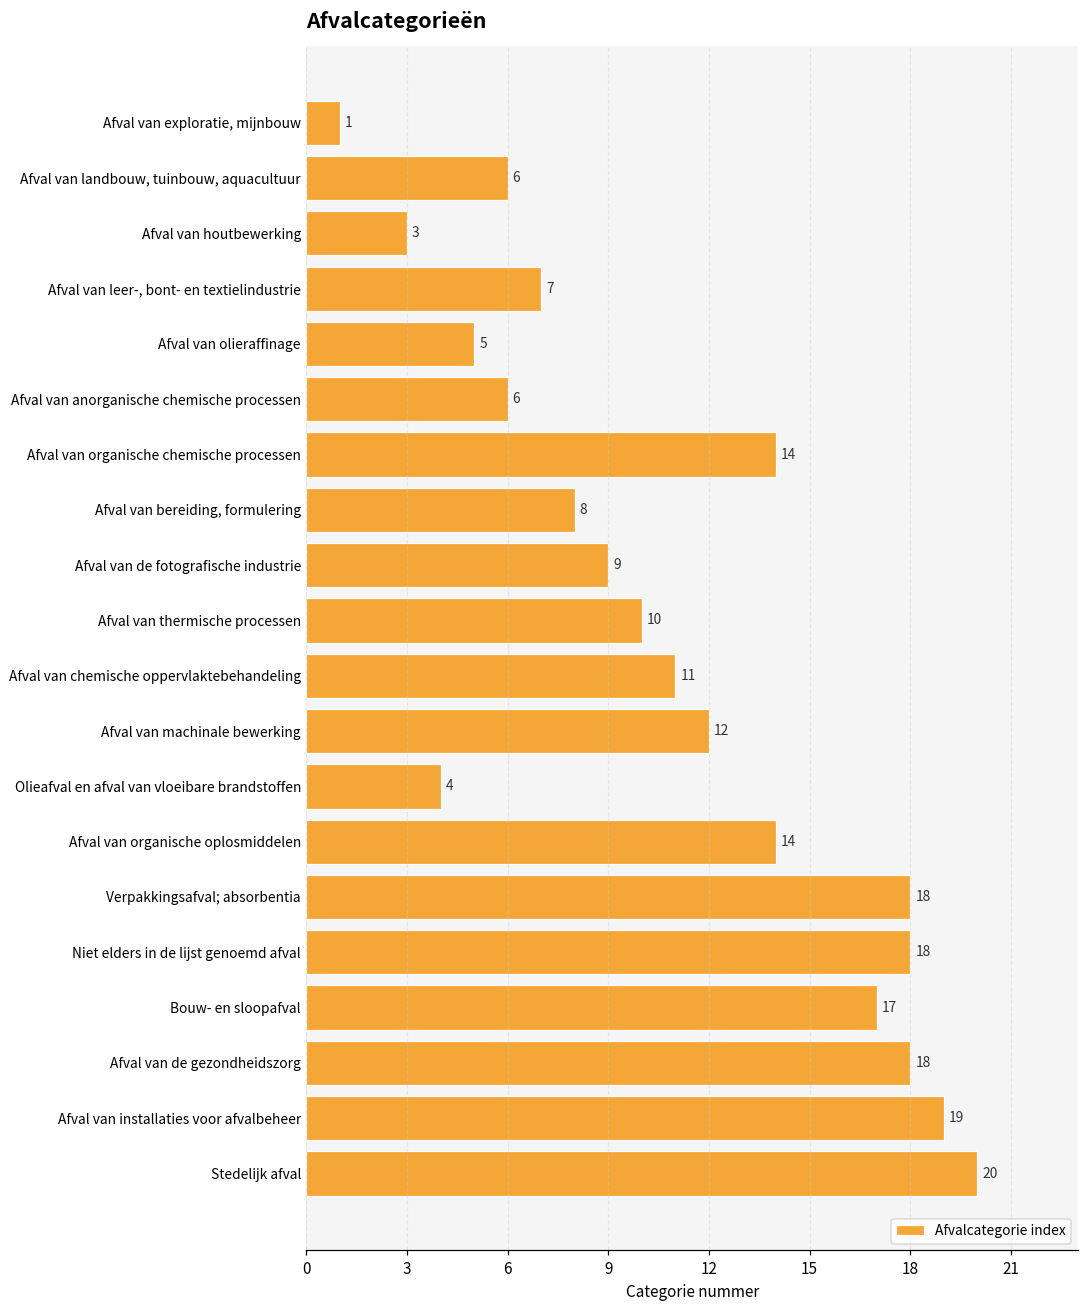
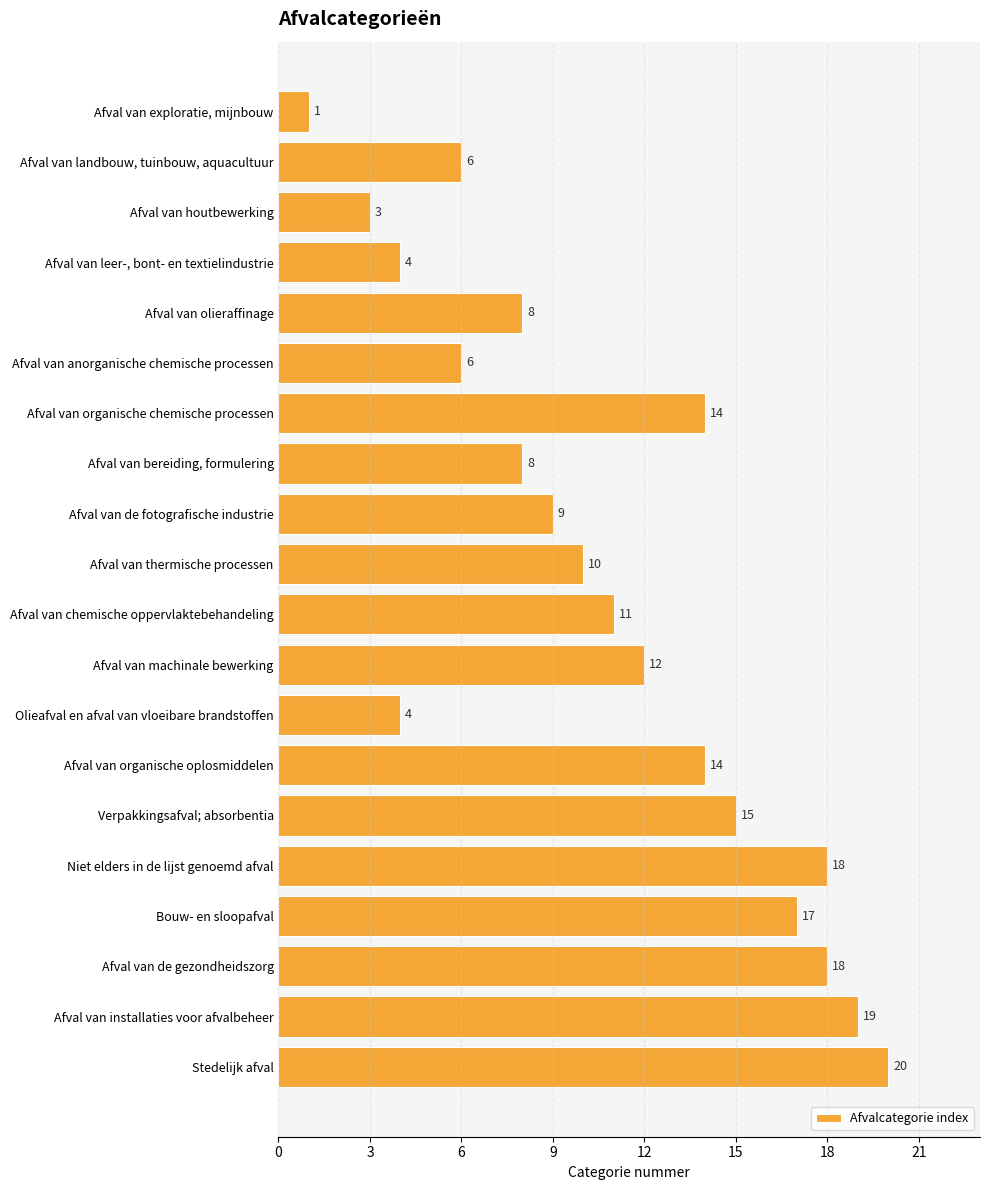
  {
    "Afval van exploratie, mijnbouw": 1,
    "Afval van landbouw, tuinbouw, aquacultuur": 6,
    "Afval van houtbewerking": 3,
-   "Afval van leer-, bont- en textielindustrie": 7,
-   "Afval van olieraffinage": 5,
+   "Afval van leer-, bont- en textielindustrie": 4,
+   "Afval van olieraffinage": 8,
    "Afval van anorganische chemische processen": 6,
    "Afval van organische chemische processen": 14,
    "Afval van bereiding, formulering": 8,
    "Afval van de fotografische industrie": 9,
    "Afval van thermische processen": 10,
    "Afval van chemische oppervlaktebehandeling": 11,
    "Afval van machinale bewerking": 12,
    "Olieafval en afval van vloeibare brandstoffen": 4,
    "Afval van organische oplosmiddelen": 14,
-   "Verpakkingsafval; absorbentia": 18,
+   "Verpakkingsafval; absorbentia": 15,
    "Niet elders in de lijst genoemd afval": 18,
    "Bouw- en sloopafval": 17,
    "Afval van de gezondheidszorg": 18,
    "Afval van installaties voor afvalbeheer": 19,
    "Stedelijk afval": 20
  }
